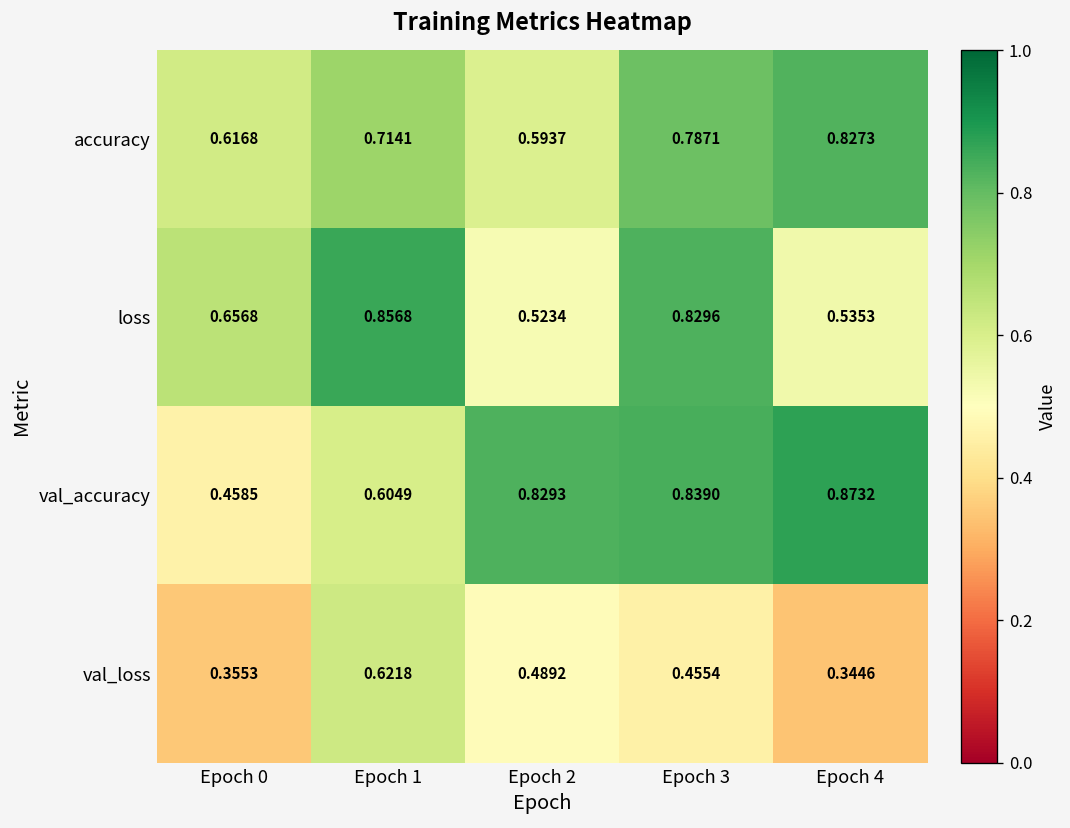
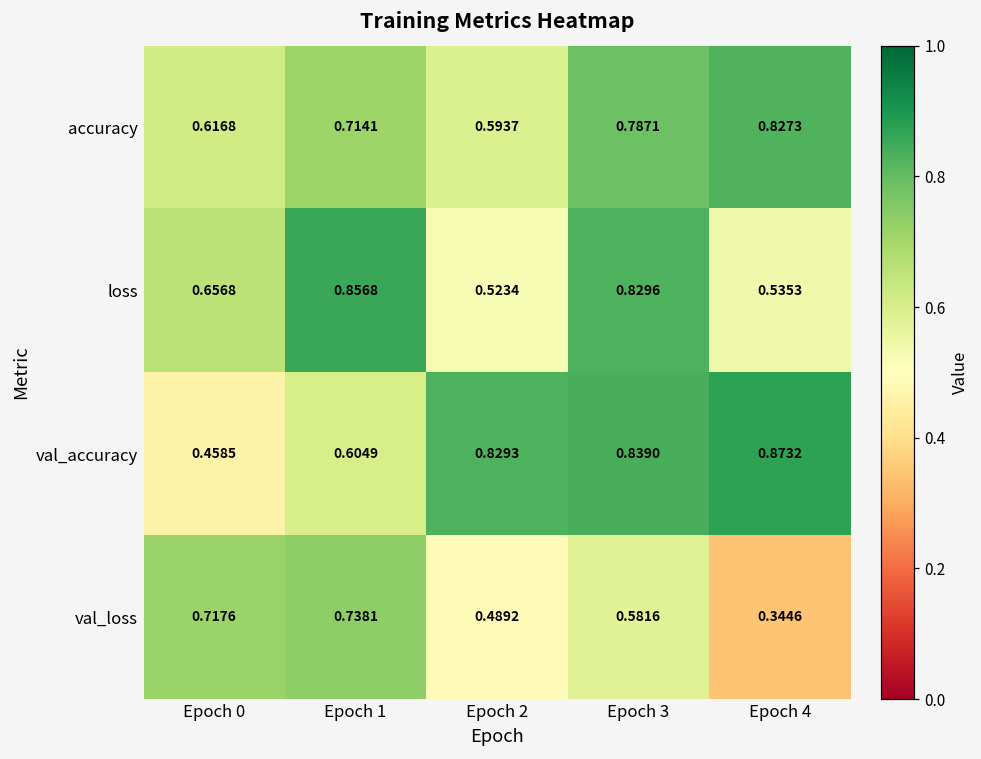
  {
    "accuracy": {
      "Epoch 0": 0.6168,
      "Epoch 1": 0.7141,
      "Epoch 2": 0.5937,
      "Epoch 3": 0.7871,
      "Epoch 4": 0.8273
    },
    "loss": {
      "Epoch 0": 0.6568,
      "Epoch 1": 0.8568,
      "Epoch 2": 0.5234,
      "Epoch 3": 0.8296,
      "Epoch 4": 0.5353
    },
    "val_accuracy": {
      "Epoch 0": 0.4585,
      "Epoch 1": 0.6049,
      "Epoch 2": 0.8293,
      "Epoch 3": 0.8390,
      "Epoch 4": 0.8732
    },
    "val_loss": {
-     "Epoch 0": 0.3553,
-     "Epoch 1": 0.6218,
+     "Epoch 0": 0.7176,
+     "Epoch 1": 0.7381,
      "Epoch 2": 0.4892,
-     "Epoch 3": 0.4554,
+     "Epoch 3": 0.5816,
      "Epoch 4": 0.3446
    }
  }
